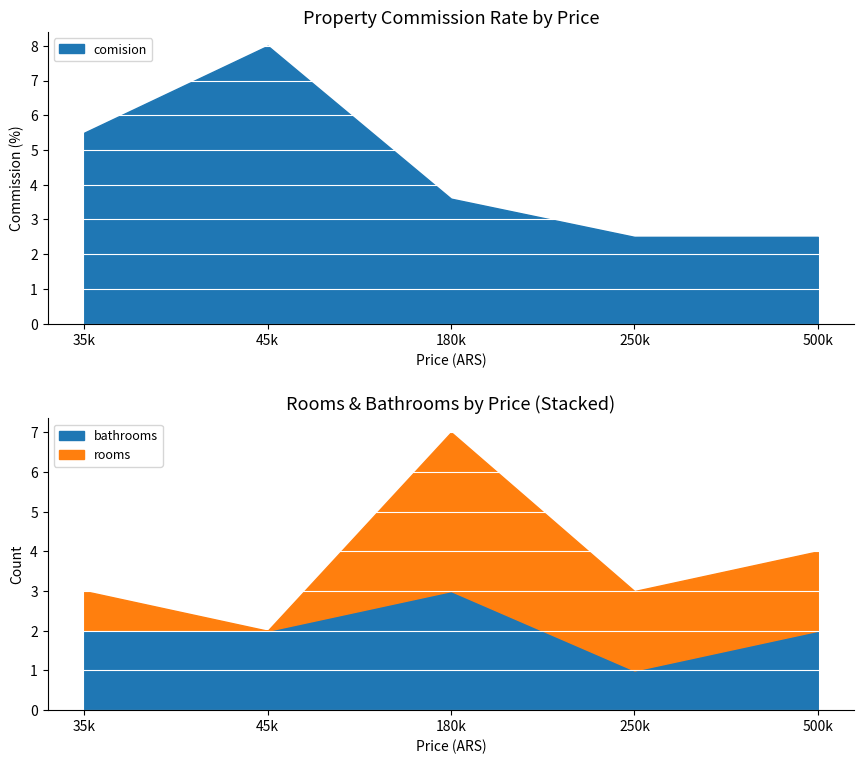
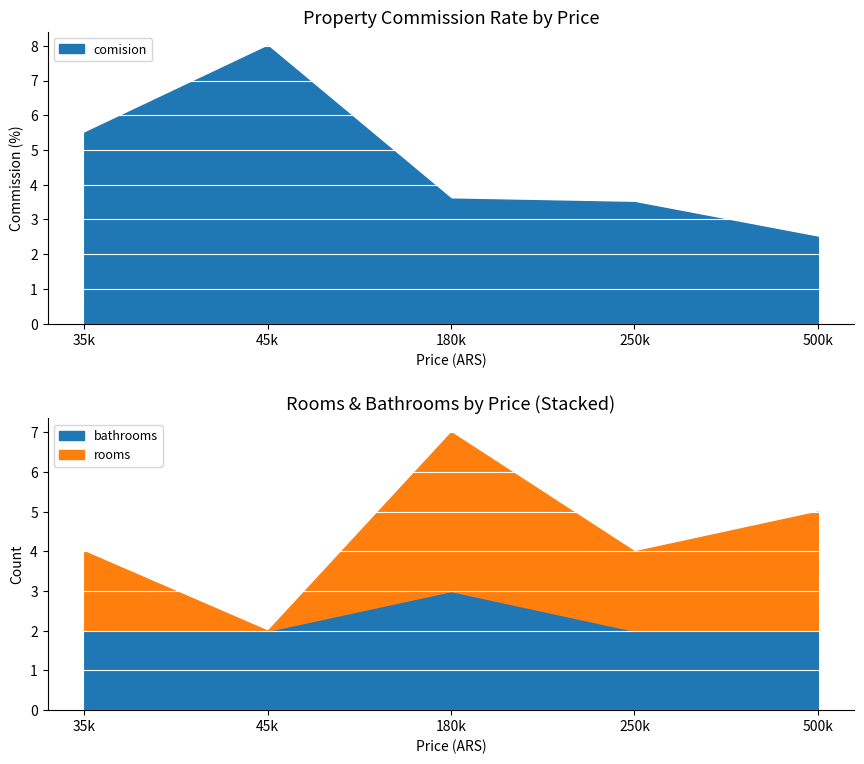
  {
    "Property Commission Rate by Price": {
      "35k": 5.5,
      "45k": 8.0,
      "180k": 3.6,
-     "250k": 2.5,
+     "250k": 3.5,
      "500k": 2.5
    },
    "Rooms & Bathrooms by Price (Stacked)": {
      "bathrooms": {
-       "250k": 1
+       "250k": 2
      },
      "rooms": {
-       "35k": 1,
+       "35k": 2,
        "180k": 4,
        "250k": 2,
-       "500k": 2
+       "500k": 3
      }
    }
  }
